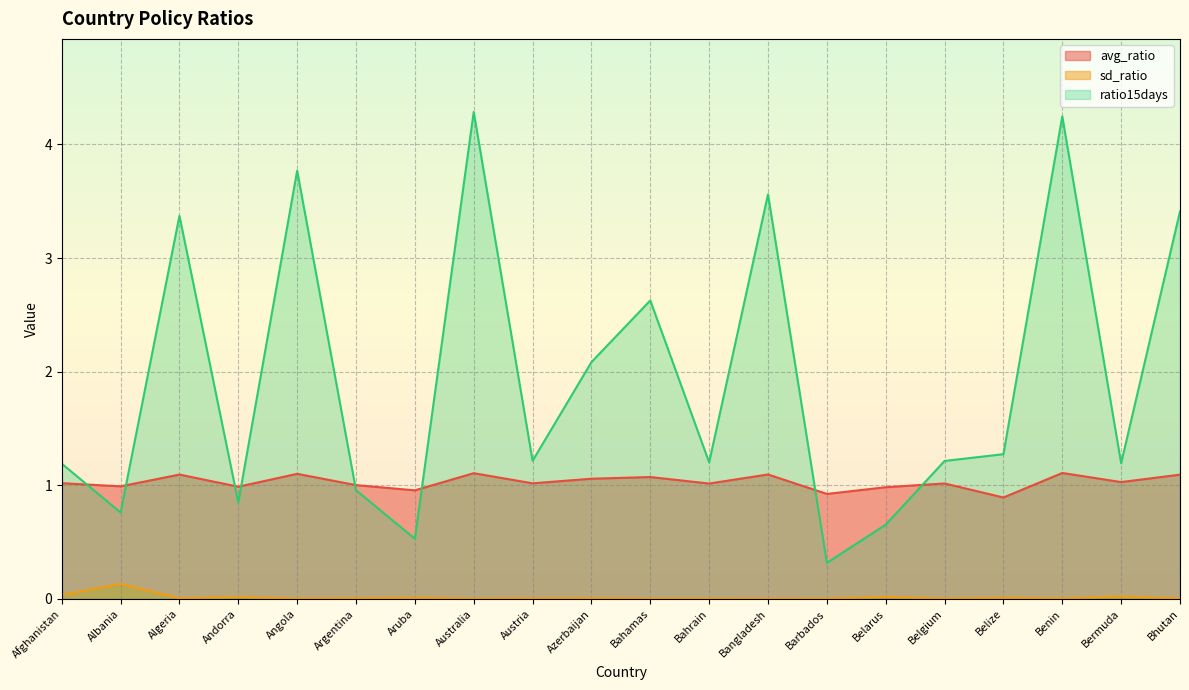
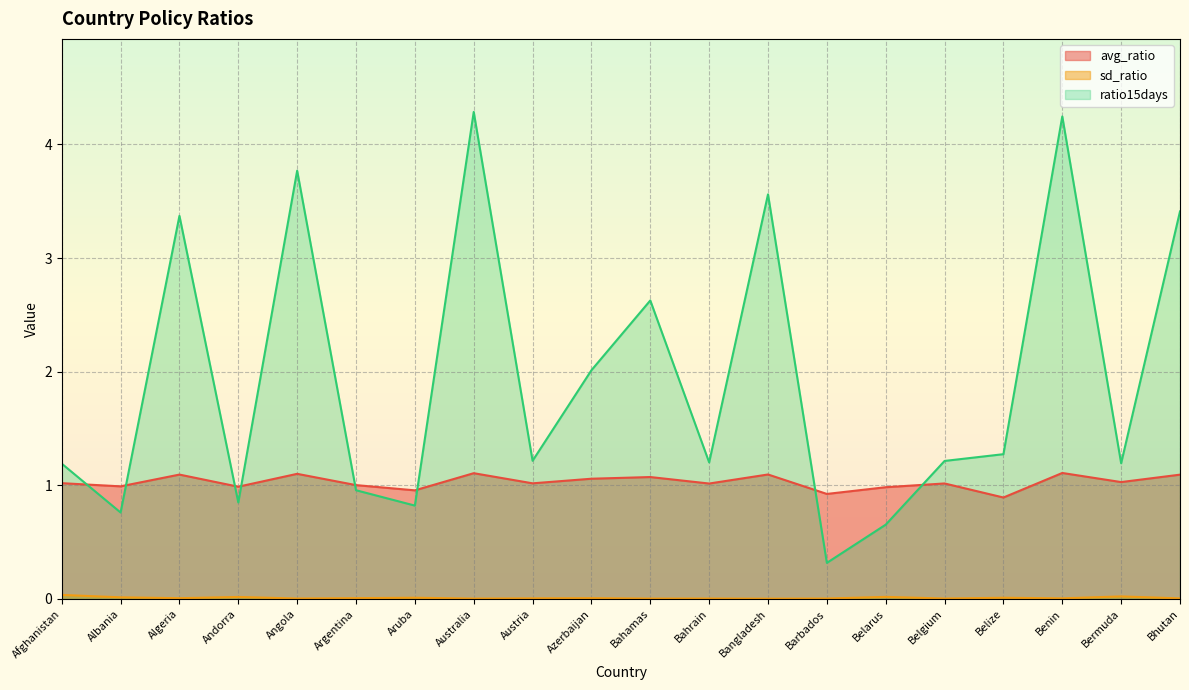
  {
    "avg_ratio": {
      "Afghanistan": 1.02,
      "Albania": 0.99,
      "Algeria": 1.09,
      "Andorra": 0.99,
      "Angola": 1.10,
      "Argentina": 1.00,
      "Aruba": 0.96,
      "Australia": 1.11,
      "Austria": 1.02,
      "Azerbaijan": 1.06,
      "Bahamas": 1.07,
      "Bahrain": 1.02,
      "Bangladesh": 1.10,
      "Barbados": 0.92,
      "Belarus": 0.98,
      "Belgium": 1.02,
      "Belize": 0.89,
      "Benin": 1.11,
      "Bermuda": 1.03,
      "Bhutan": 1.09
    },
    "sd_ratio": {
      "Afghanistan": 0.04,
-     "Albania": 0.13,
+     "Albania": 0.01,
      "Algeria": 0.01,
      "Andorra": 0.02,
      "Angola": 0.00,
      "Argentina": 0.01,
      "Aruba": 0.01,
      "Australia": 0.00,
      "Austria": 0.01,
      "Azerbaijan": 0.01,
      "Bahamas": 0.00,
      "Bahrain": 0.00,
      "Bangladesh": 0.00,
      "Barbados": 0.00,
      "Belarus": 0.02,
      "Belgium": 0.00,
      "Belize": 0.01,
      "Benin": 0.01,
      "Bermuda": 0.02,
      "Bhutan": 0.01
    },
    "ratio15days": {
      "Afghanistan": 1.19,
      "Albania": 0.76,
      "Algeria": 3.37,
      "Andorra": 0.85,
      "Angola": 3.77,
      "Argentina": 0.96,
-     "Aruba": 0.53,
+     "Aruba": 0.82,
      "Australia": 4.29,
      "Austria": 1.22,
-     "Azerbaijan": 2.08,
+     "Azerbaijan": 2.01,
      "Bahamas": 2.63,
      "Bahrain": 1.20,
      "Bangladesh": 3.56,
      "Barbados": 0.32,
      "Belarus": 0.65,
      "Belgium": 1.21,
      "Belize": 1.27,
      "Benin": 4.25,
      "Bermuda": 1.19,
      "Bhutan": 3.41
    }
  }
